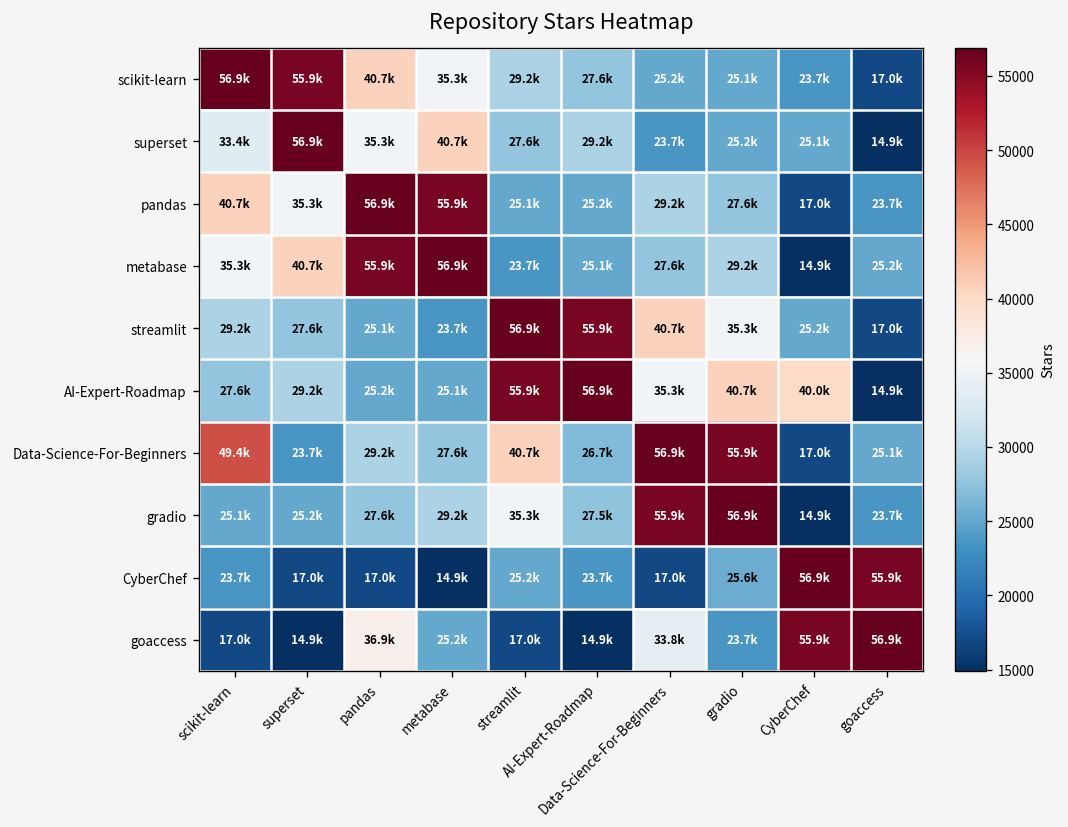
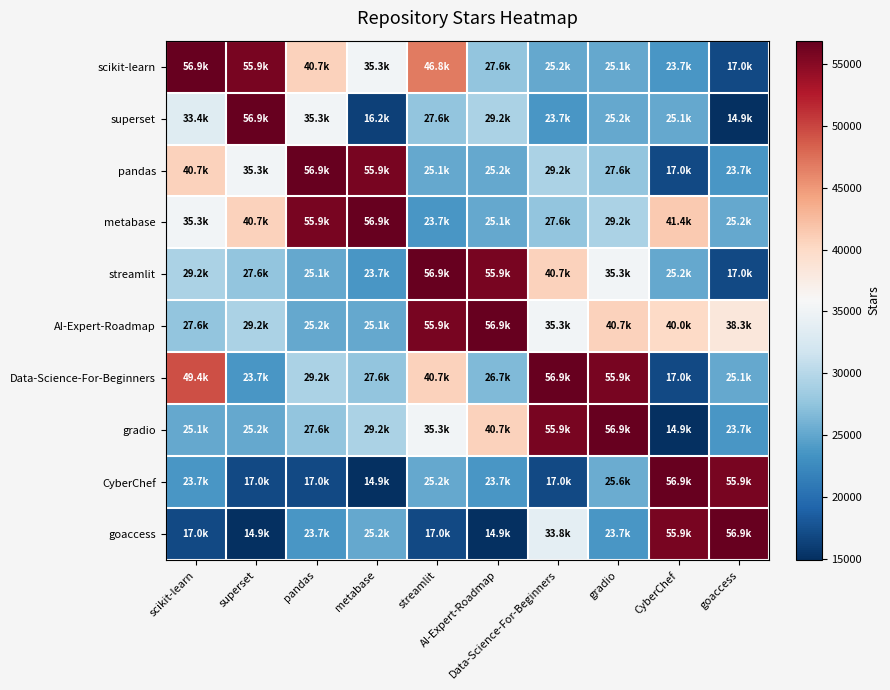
  {
    "scikit-learn": {
      "scikit-learn": "56.9k",
      "superset": "55.9k",
      "pandas": "40.7k",
      "metabase": "35.3k",
-     "streamlit": "29.2k",
+     "streamlit": "46.8k",
      "AI-Expert-Roadmap": "27.6k",
      "Data-Science-For-Beginners": "25.2k",
      "gradio": "25.1k",
      "CyberChef": "23.7k",
      "goaccess": "17.0k"
    },
    "superset": {
      "scikit-learn": "33.4k",
      "superset": "56.9k",
      "pandas": "35.3k",
-     "metabase": "40.7k",
+     "metabase": "16.2k",
      "streamlit": "27.6k",
      "AI-Expert-Roadmap": "29.2k",
      "Data-Science-For-Beginners": "23.7k",
      "gradio": "25.2k",
      "CyberChef": "25.1k",
      "goaccess": "14.9k"
    },
    "pandas": {
      "scikit-learn": "40.7k",
      "superset": "35.3k",
      "pandas": "56.9k",
      "metabase": "55.9k",
      "streamlit": "25.1k",
      "AI-Expert-Roadmap": "25.2k",
      "Data-Science-For-Beginners": "29.2k",
      "gradio": "27.6k",
      "CyberChef": "17.0k",
      "goaccess": "23.7k"
    },
    "metabase": {
      "scikit-learn": "35.3k",
      "superset": "40.7k",
      "pandas": "55.9k",
      "metabase": "56.9k",
      "streamlit": "23.7k",
      "AI-Expert-Roadmap": "25.1k",
      "Data-Science-For-Beginners": "27.6k",
      "gradio": "29.2k",
-     "CyberChef": "14.9k",
+     "CyberChef": "41.4k",
      "goaccess": "25.2k"
    },
    "streamlit": {
      "scikit-learn": "29.2k",
      "superset": "27.6k",
      "pandas": "25.1k",
      "metabase": "23.7k",
      "streamlit": "56.9k",
      "AI-Expert-Roadmap": "55.9k",
      "Data-Science-For-Beginners": "40.7k",
      "gradio": "35.3k",
      "CyberChef": "25.2k",
      "goaccess": "17.0k"
    },
    "AI-Expert-Roadmap": {
      "scikit-learn": "27.6k",
      "superset": "29.2k",
      "pandas": "25.2k",
      "metabase": "25.1k",
      "streamlit": "55.9k",
      "AI-Expert-Roadmap": "56.9k",
      "Data-Science-For-Beginners": "35.3k",
      "gradio": "40.7k",
      "CyberChef": "40.0k",
-     "goaccess": "14.9k"
+     "goaccess": "38.3k"
    },
    "Data-Science-For-Beginners": {
      "scikit-learn": "49.4k",
      "superset": "23.7k",
      "pandas": "29.2k",
      "metabase": "27.6k",
      "streamlit": "40.7k",
      "AI-Expert-Roadmap": "26.7k",
      "Data-Science-For-Beginners": "56.9k",
      "gradio": "55.9k",
      "CyberChef": "17.0k",
      "goaccess": "25.1k"
    },
    "gradio": {
      "scikit-learn": "25.1k",
      "superset": "25.2k",
      "pandas": "27.6k",
      "metabase": "29.2k",
      "streamlit": "35.3k",
-     "AI-Expert-Roadmap": "27.5k",
+     "AI-Expert-Roadmap": "40.7k",
      "Data-Science-For-Beginners": "55.9k",
      "gradio": "56.9k",
      "CyberChef": "14.9k",
      "goaccess": "23.7k"
    },
    "CyberChef": {
      "scikit-learn": "23.7k",
      "superset": "17.0k",
      "pandas": "17.0k",
      "metabase": "14.9k",
      "streamlit": "25.2k",
      "AI-Expert-Roadmap": "23.7k",
      "Data-Science-For-Beginners": "17.0k",
      "gradio": "25.6k",
      "CyberChef": "56.9k",
      "goaccess": "55.9k"
    },
    "goaccess": {
      "scikit-learn": "17.0k",
      "superset": "14.9k",
-     "pandas": "36.9k",
+     "pandas": "23.7k",
      "metabase": "25.2k",
      "streamlit": "17.0k",
      "AI-Expert-Roadmap": "14.9k",
      "Data-Science-For-Beginners": "33.8k",
      "gradio": "23.7k",
      "CyberChef": "55.9k",
      "goaccess": "56.9k"
    }
  }
